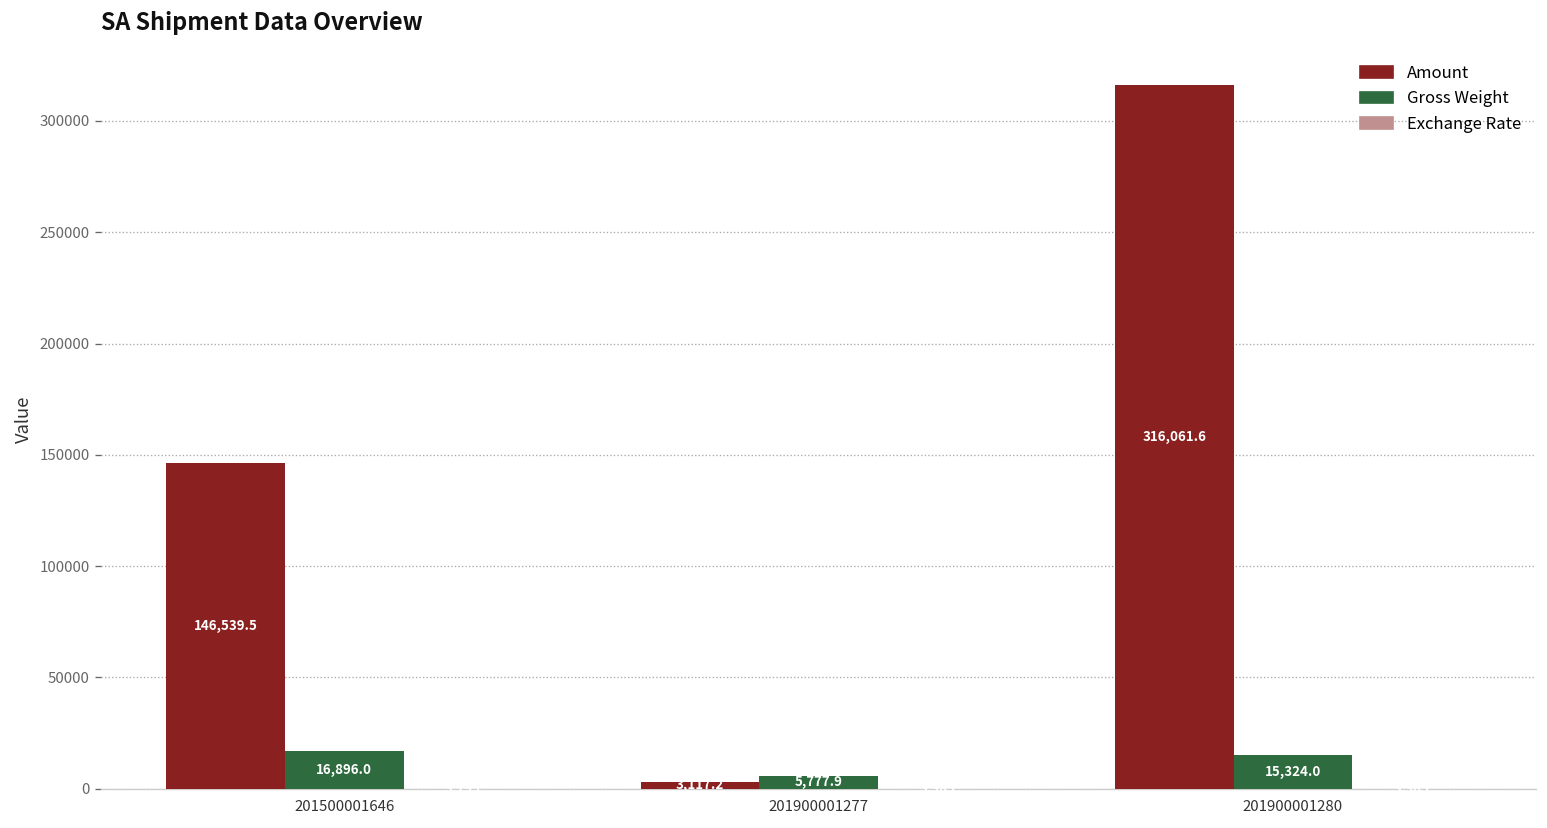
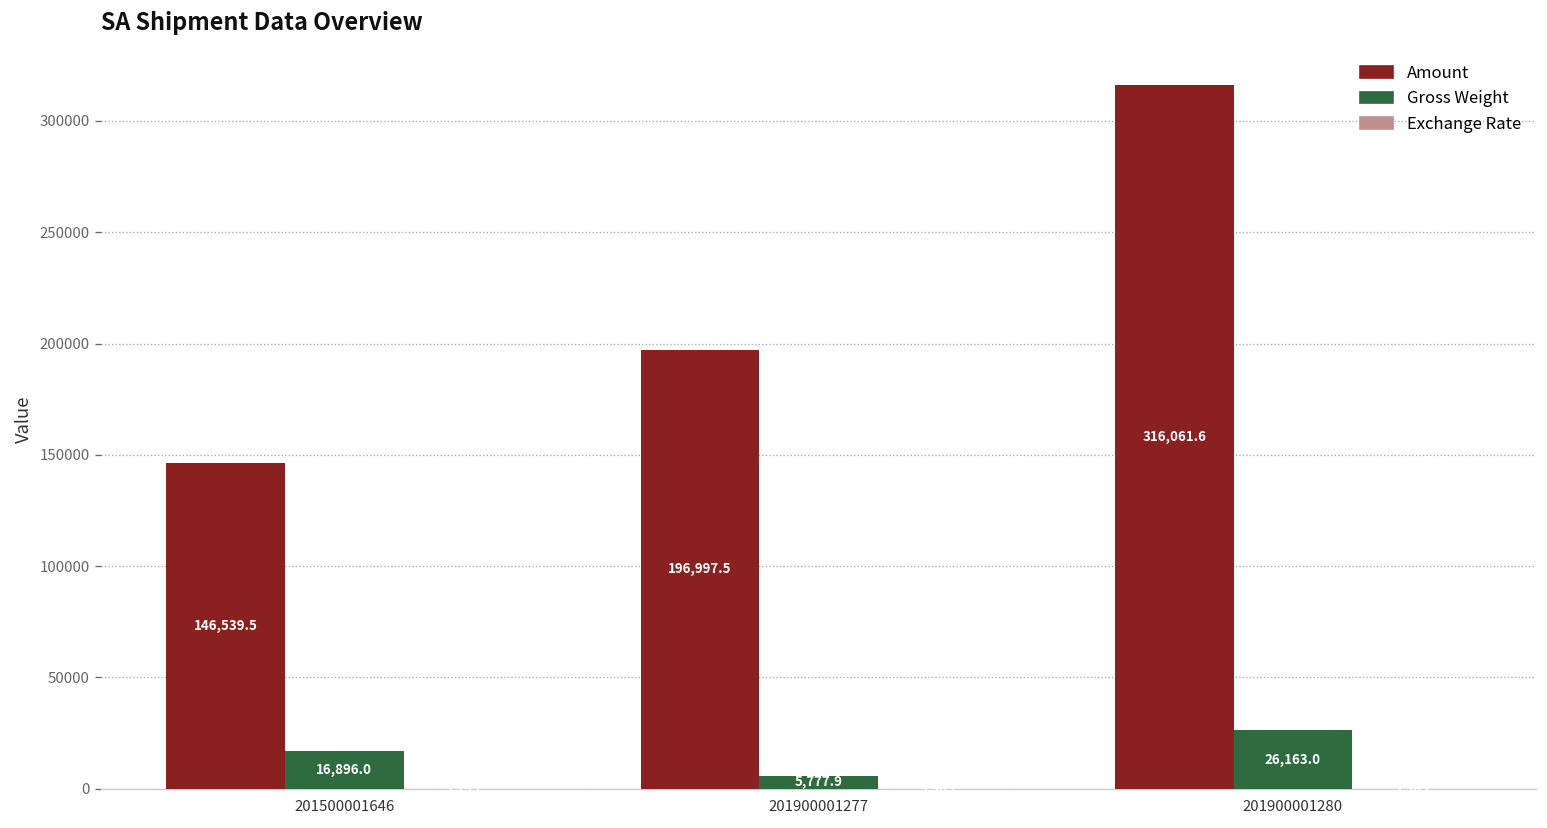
  {
    "Amount": {
-     "201900001277": "3000"
+     "201900001277": "197000"
    },
    "Gross Weight": {
      "201500001646": "16,896.0",
      "201900001277": "5,777.9",
-     "201900001280": "15,324.0"
+     "201900001280": "26,163.0"
    }
  }
